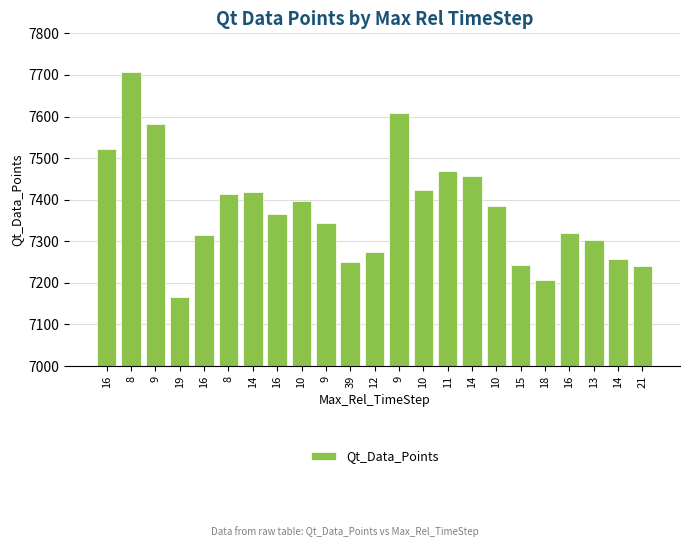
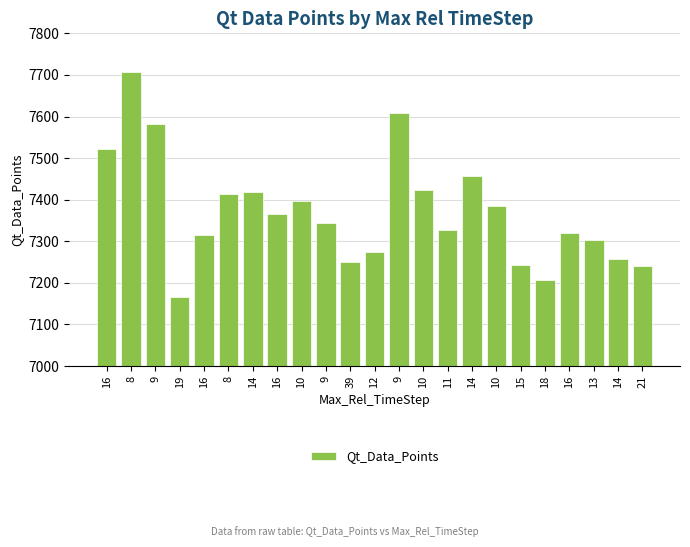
  {
    "19": 7170,
    "39": 7250,
    "12": 7270,
-   "11": 7470,
+   "11": 7330,
    "15": 7240,
    "18": 7210,
    "13": 7300,
    "21": 7240
  }
